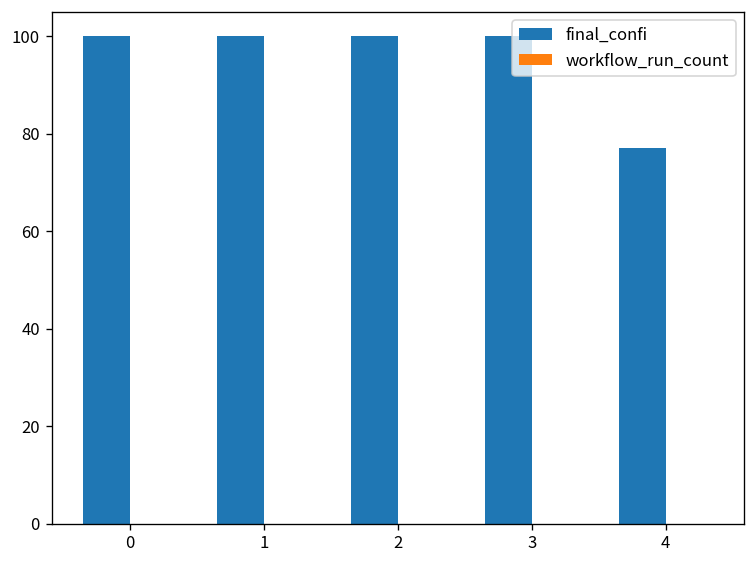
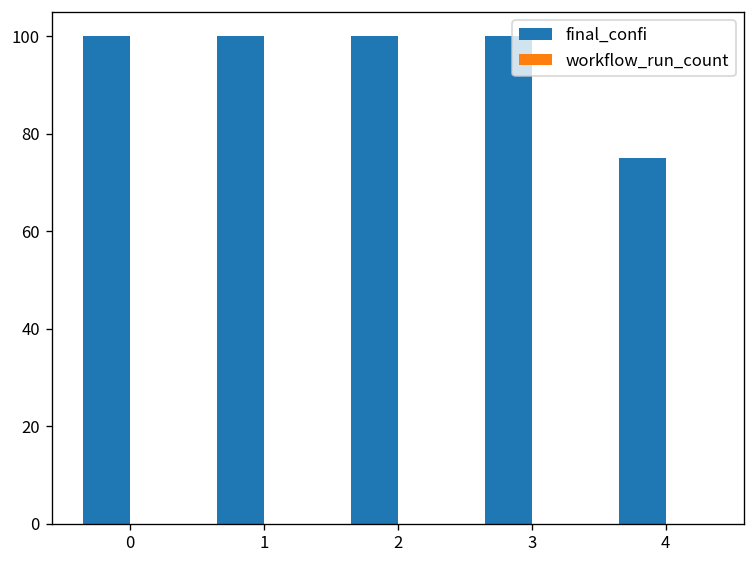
  {
    "final_confi": {
      "0": 100,
      "1": 100,
      "2": 100,
      "3": 100,
-     "4": 77
+     "4": 75
    },
    "workflow_run_count": {
      "0": 0,
      "1": 0,
      "2": 0,
      "3": 0,
      "4": 0
    }
  }
